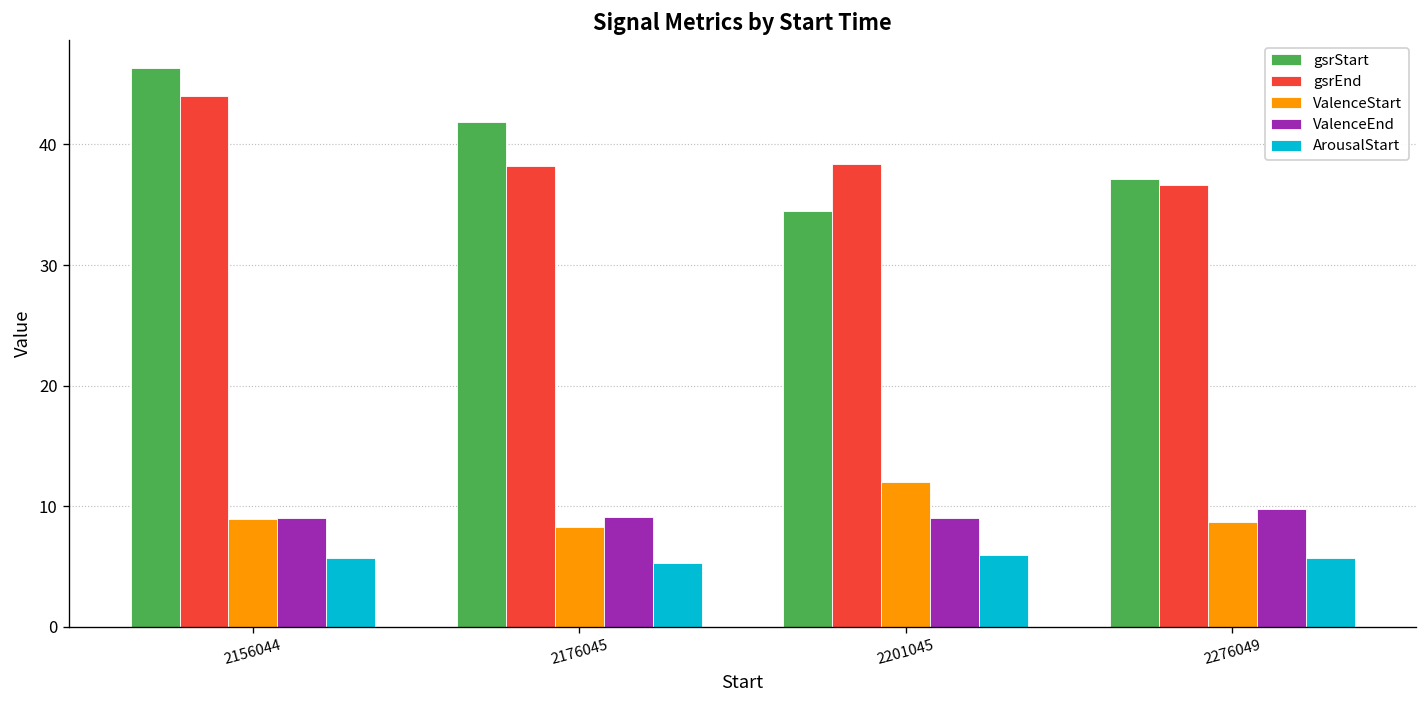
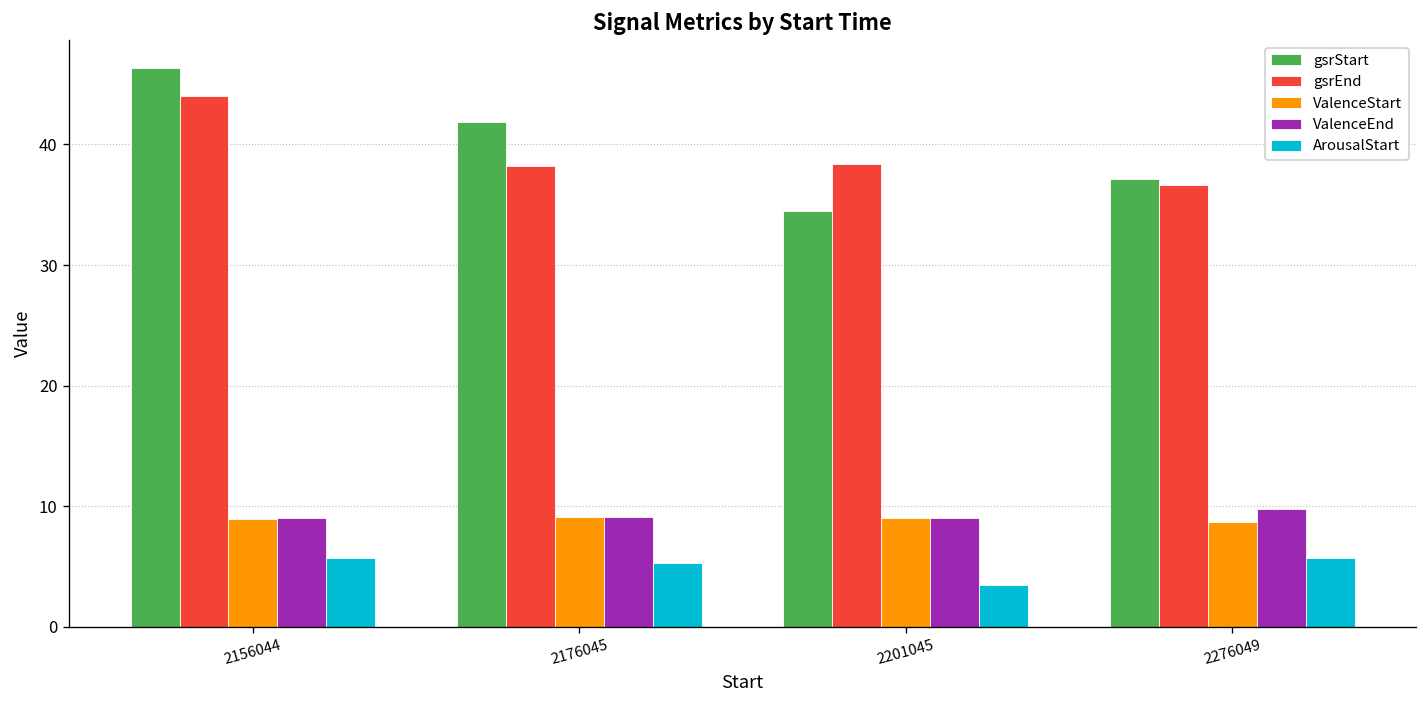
  {
    "gsrStart": {
      "2156044": 46.3,
      "2176045": 41.9,
      "2201045": 34.5,
      "2276049": 37.1
    },
    "gsrEnd": {
      "2156044": 44.0,
      "2176045": 38.2,
      "2201045": 38.4,
      "2276049": 36.7
    },
    "ValenceStart": {
      "2156044": 8.9,
-     "2176045": 8.3,
-     "2201045": 12.0,
+     "2176045": 9.2,
+     "2201045": 9.0,
      "2276049": 8.7
    },
    "ValenceEnd": {
      "2156044": 9.0,
      "2176045": 9.2,
      "2201045": 9.0,
      "2276049": 9.8
    },
    "ArousalStart": {
      "2156044": 5.7,
      "2176045": 5.3,
-     "2201045": 5.9,
+     "2201045": 3.5,
      "2276049": 5.7
    }
  }
